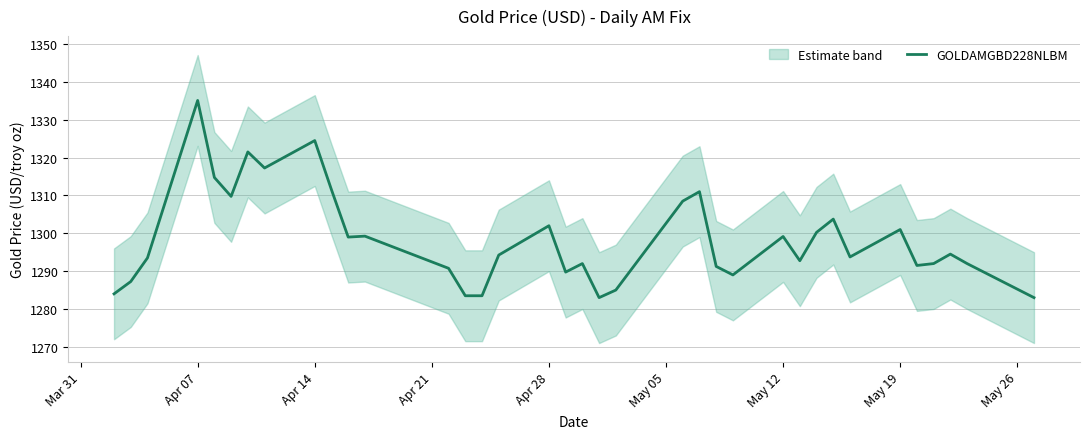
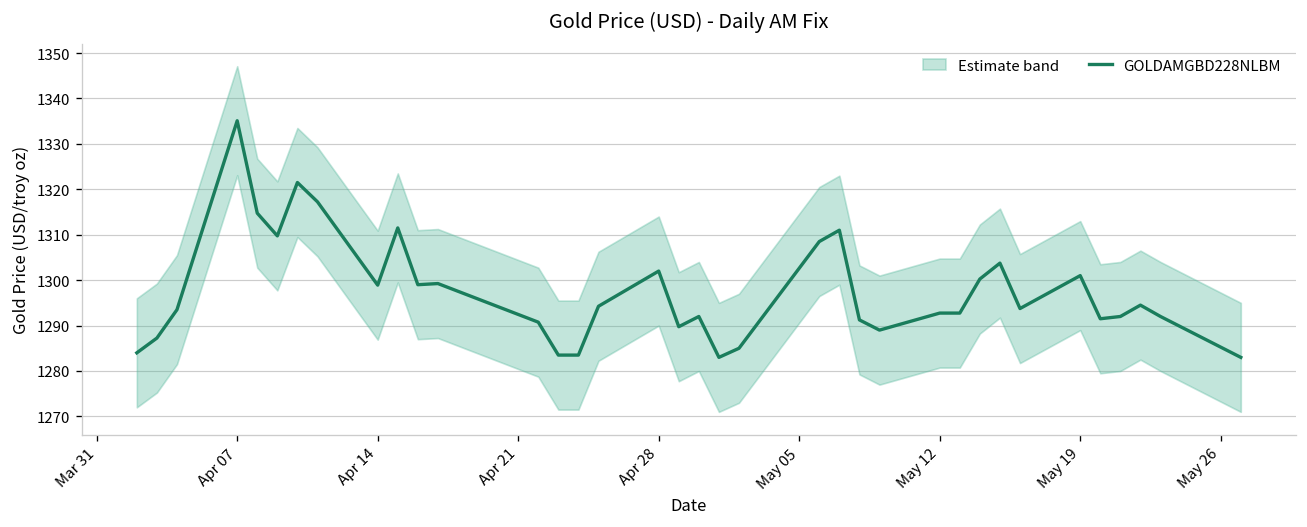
  {
    "GOLDAMGBD228NLBM": {
      "Apr 07": 1335,
-     "Apr 14": 1325,
+     "Apr 14": 1299,
      "Apr 28": 1302,
-     "May 12": 1299,
+     "May 12": 1293,
      "May 19": 1301
    }
  }
